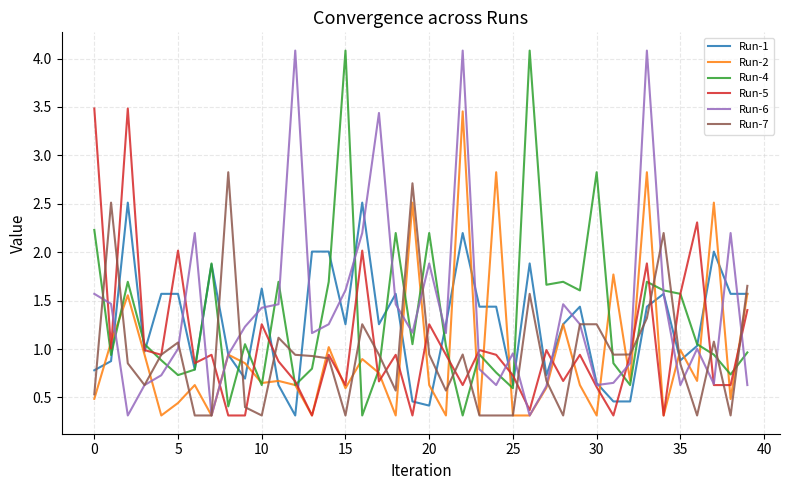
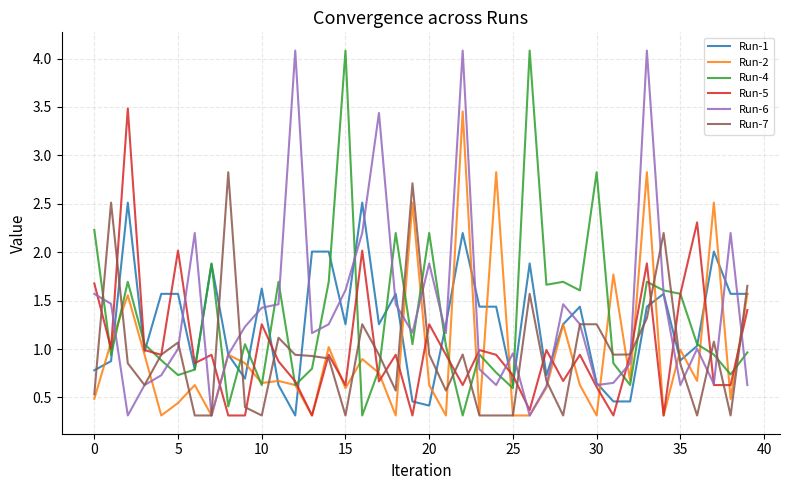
  {
    "Run-1": {
      "0": 0.8,
      "5": 1.6,
      "10": 1.6,
      "15": 1.3,
      "20": 0.4,
      "25": 0.6,
      "35": 0.9
    },
    "Run-2": {
      "0": 0.5,
      "5": 0.4,
      "15": 0.6,
      "20": 0.6,
      "30": 0.3,
      "35": 1.0
    },
    "Run-4": {
      "0": 2.2,
      "5": 0.7,
      "15": 4.1,
      "20": 2.2,
      "25": 0.6,
      "30": 2.8
    },
    "Run-5": {
-     "0": 3.5,
+     "0": 1.7,
      "5": 2.0,
      "10": 1.3,
      "15": 0.6,
      "20": 1.3,
      "25": 0.7
    },
    "Run-6": {
      "0": 1.6,
      "5": 1.0,
      "10": 1.4,
      "15": 1.6,
      "20": 1.9,
      "25": 1.0,
      "35": 0.6
    },
    "Run-7": {
      "0": 0.5,
      "5": 1.1,
      "10": 0.3,
      "15": 0.3,
      "20": 0.9,
      "30": 1.3,
      "35": 0.8
    }
  }
